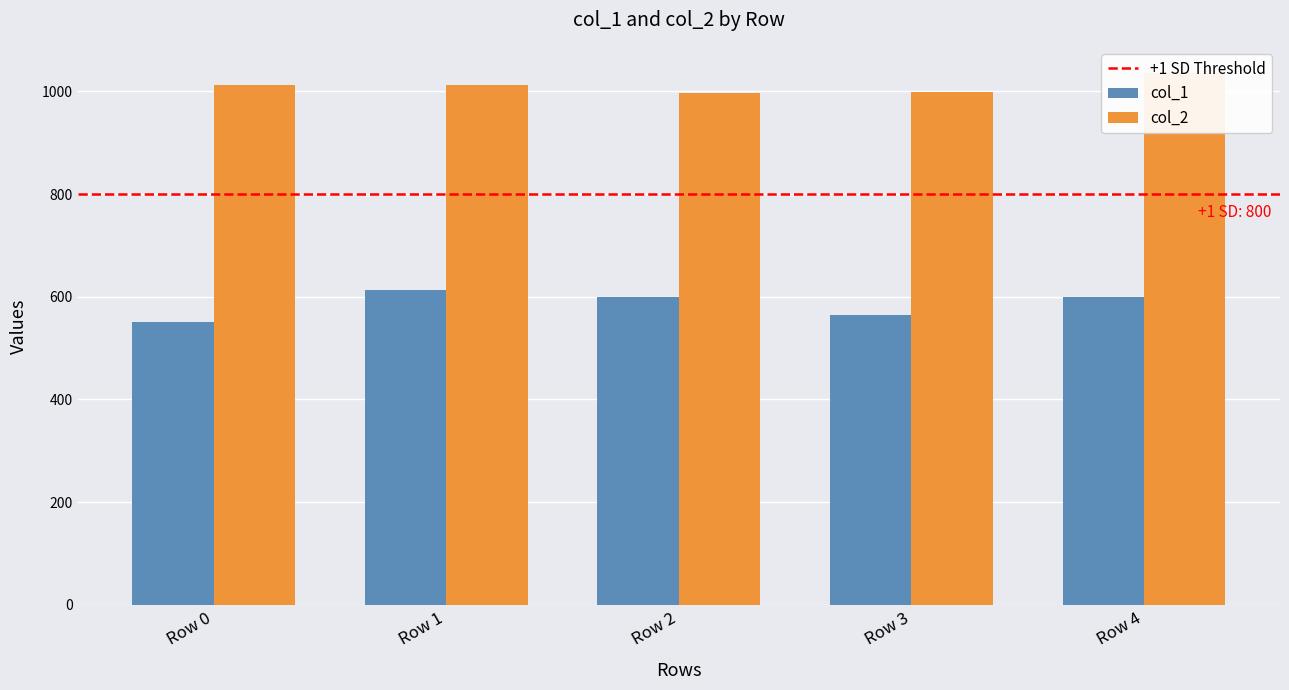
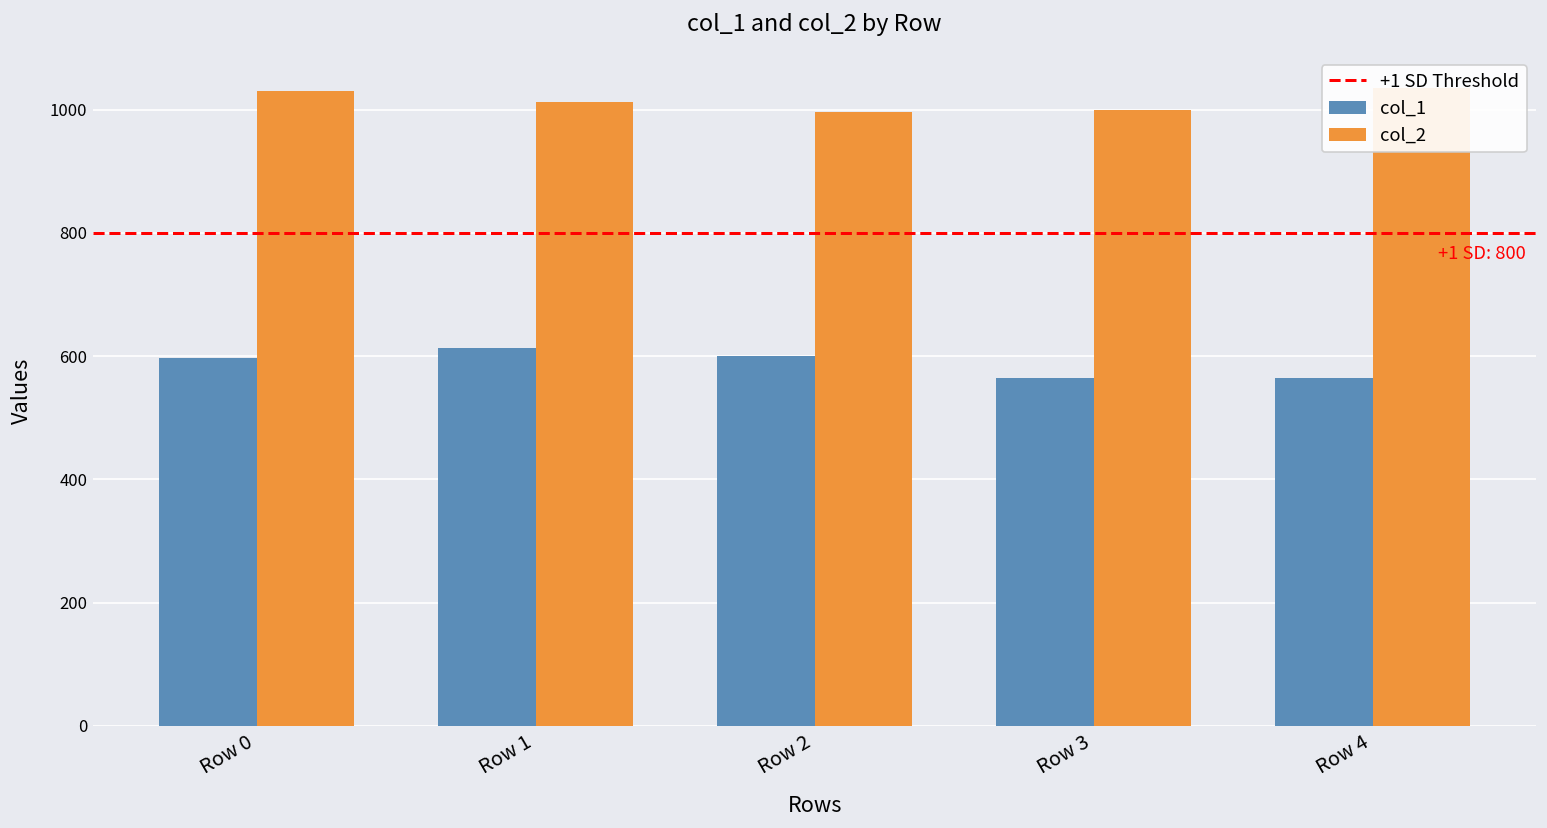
  {
    "col_1": {
-     "Row 0": 550,
+     "Row 0": 600,
      "Row 1": 610,
      "Row 2": 600,
      "Row 3": 560,
-     "Row 4": 600
+     "Row 4": 570
    },
    "col_2": {
-     "Row 0": 1010,
+     "Row 0": 1030,
      "Row 1": 1010,
      "Row 2": 1000,
      "Row 3": 1000
    }
  }
